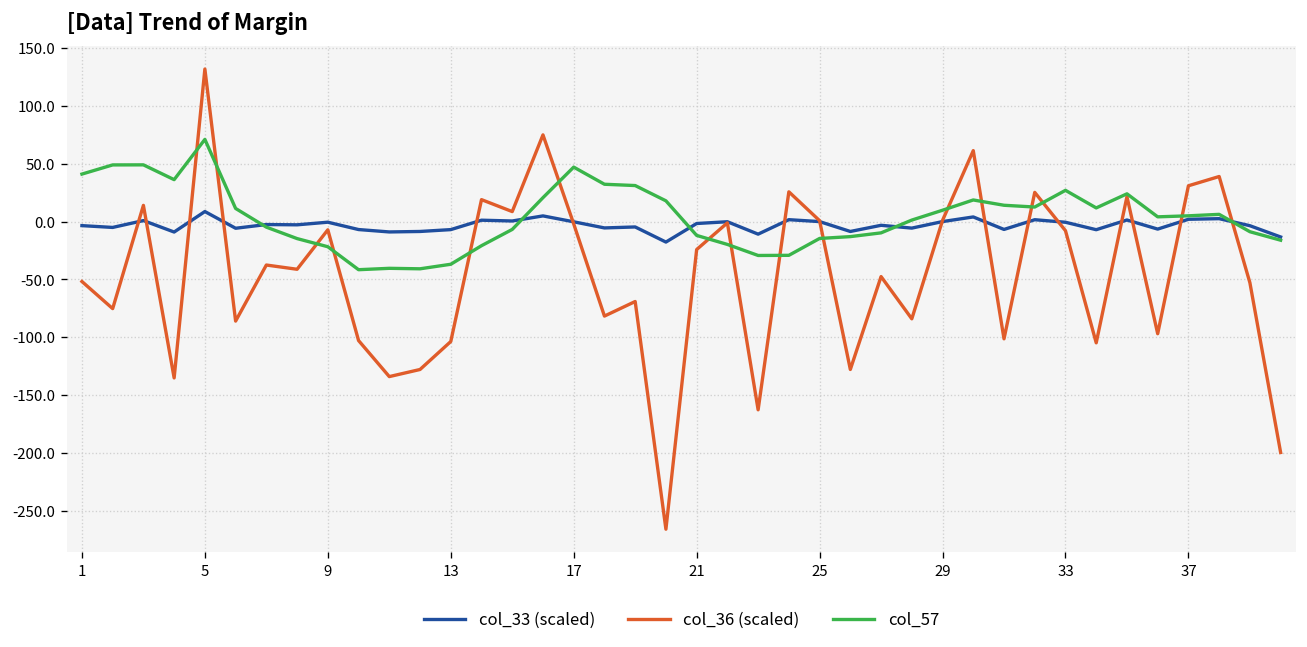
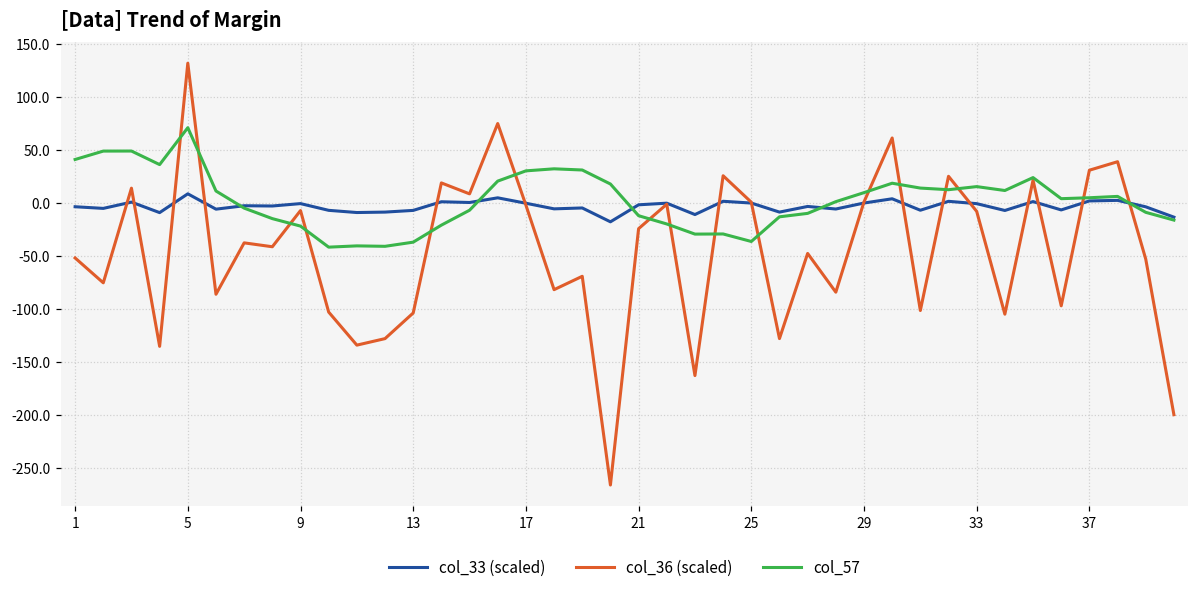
  {
    "col_57": {
      "1": 40,
      "5": 70,
      "9": -20,
      "13": -40,
-     "17": 50,
+     "17": 30,
      "21": -10,
-     "25": -10,
+     "25": -40,
      "29": 10,
-     "33": 30,
+     "33": 20,
      "37": 10
    }
  }
